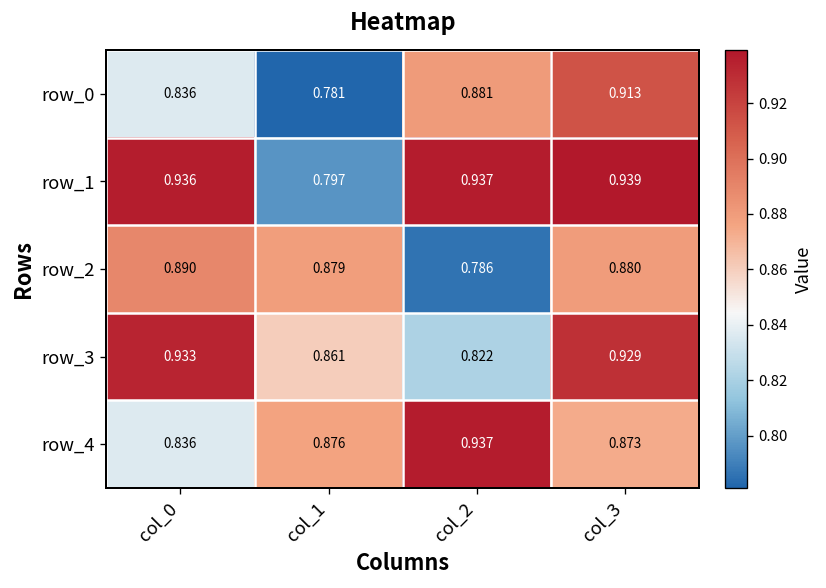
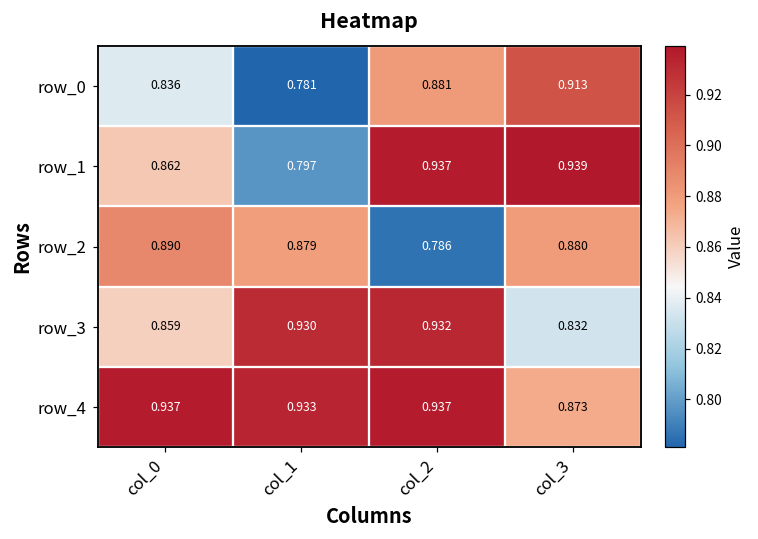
  {
    "row_0": {
      "col_0": 0.836,
      "col_1": 0.781,
      "col_2": 0.881,
      "col_3": 0.913
    },
    "row_1": {
-     "col_0": 0.936,
+     "col_0": 0.862,
      "col_1": 0.797,
      "col_2": 0.937,
      "col_3": 0.939
    },
    "row_2": {
      "col_0": 0.890,
      "col_1": 0.879,
      "col_2": 0.786,
      "col_3": 0.880
    },
    "row_3": {
-     "col_0": 0.933,
-     "col_1": 0.861,
-     "col_2": 0.822,
-     "col_3": 0.929
+     "col_0": 0.859,
+     "col_1": 0.930,
+     "col_2": 0.932,
+     "col_3": 0.832
    },
    "row_4": {
-     "col_0": 0.836,
-     "col_1": 0.876,
+     "col_0": 0.937,
+     "col_1": 0.933,
      "col_2": 0.937,
      "col_3": 0.873
    }
  }
